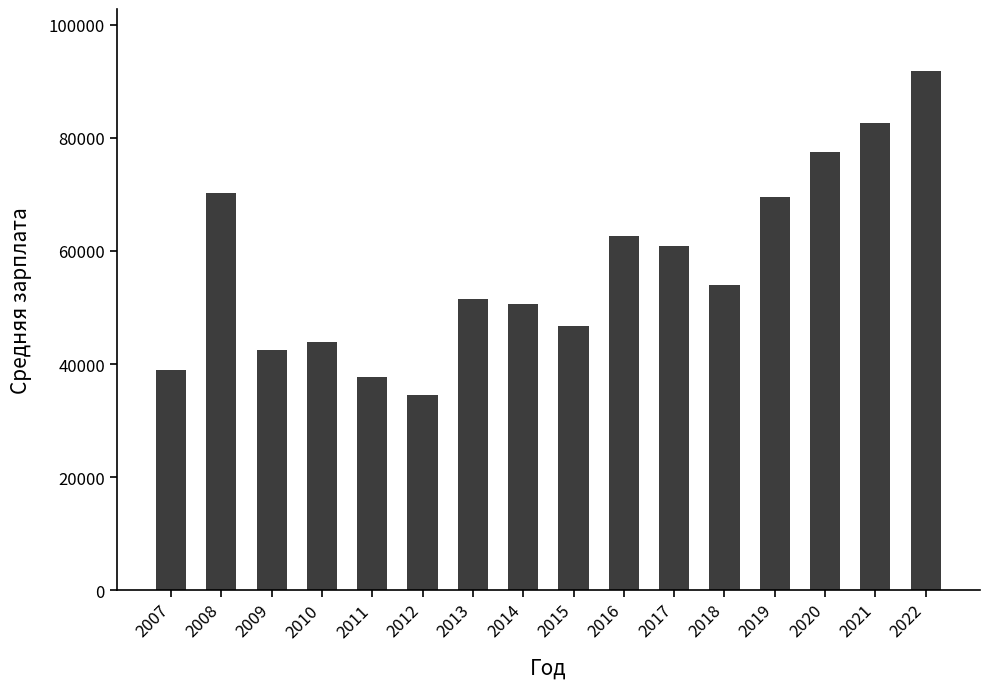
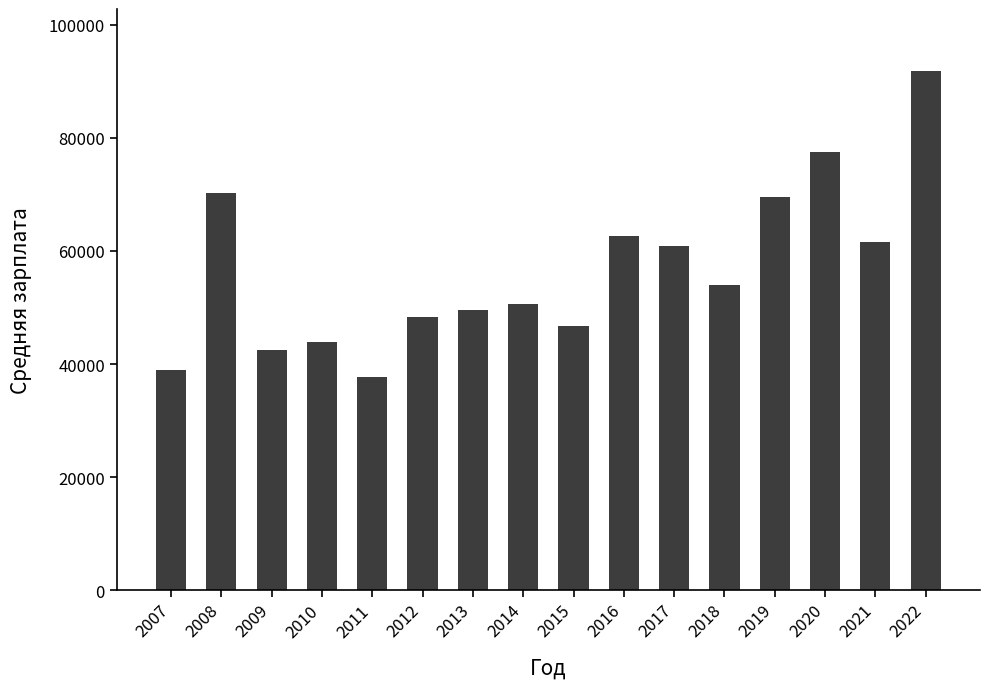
  {
    "2007": 39000,
    "2008": 70000,
    "2009": 42000,
    "2010": 44000,
    "2011": 38000,
-   "2012": 35000,
-   "2013": 52000,
+   "2012": 48000,
+   "2013": 50000,
    "2014": 51000,
    "2015": 47000,
    "2016": 63000,
    "2017": 61000,
    "2018": 54000,
    "2019": 69000,
    "2020": 78000,
-   "2021": 83000,
+   "2021": 62000,
    "2022": 92000
  }
